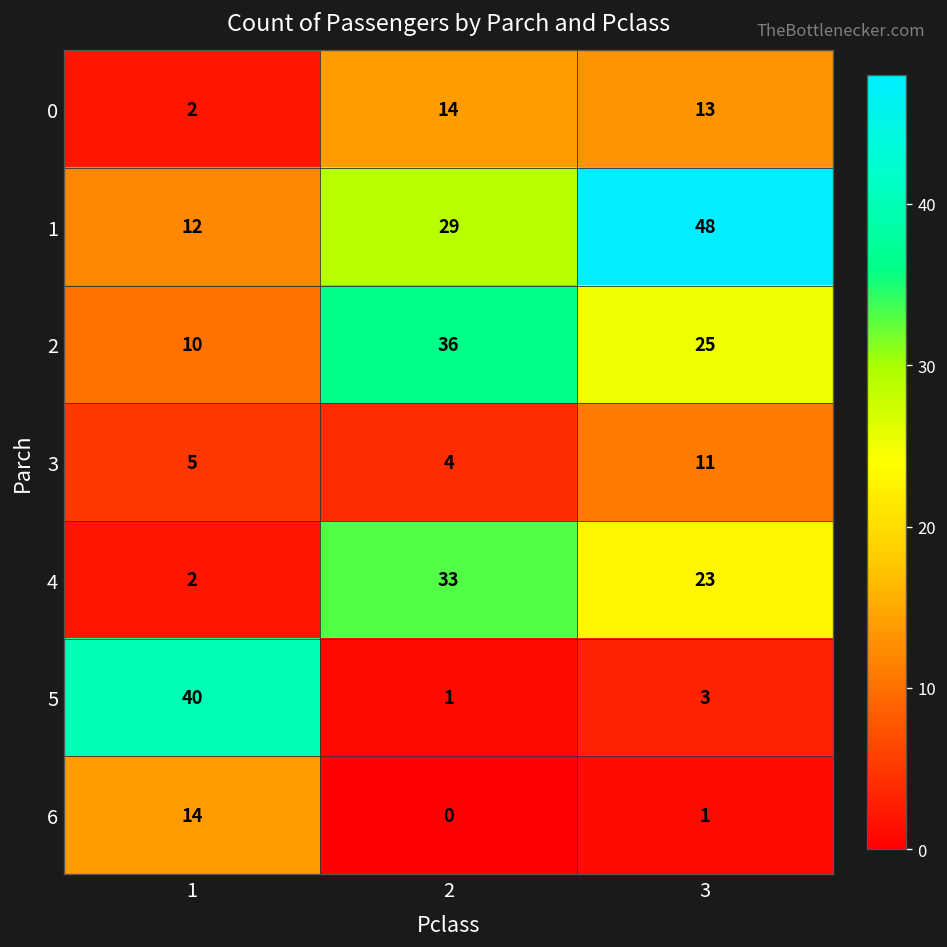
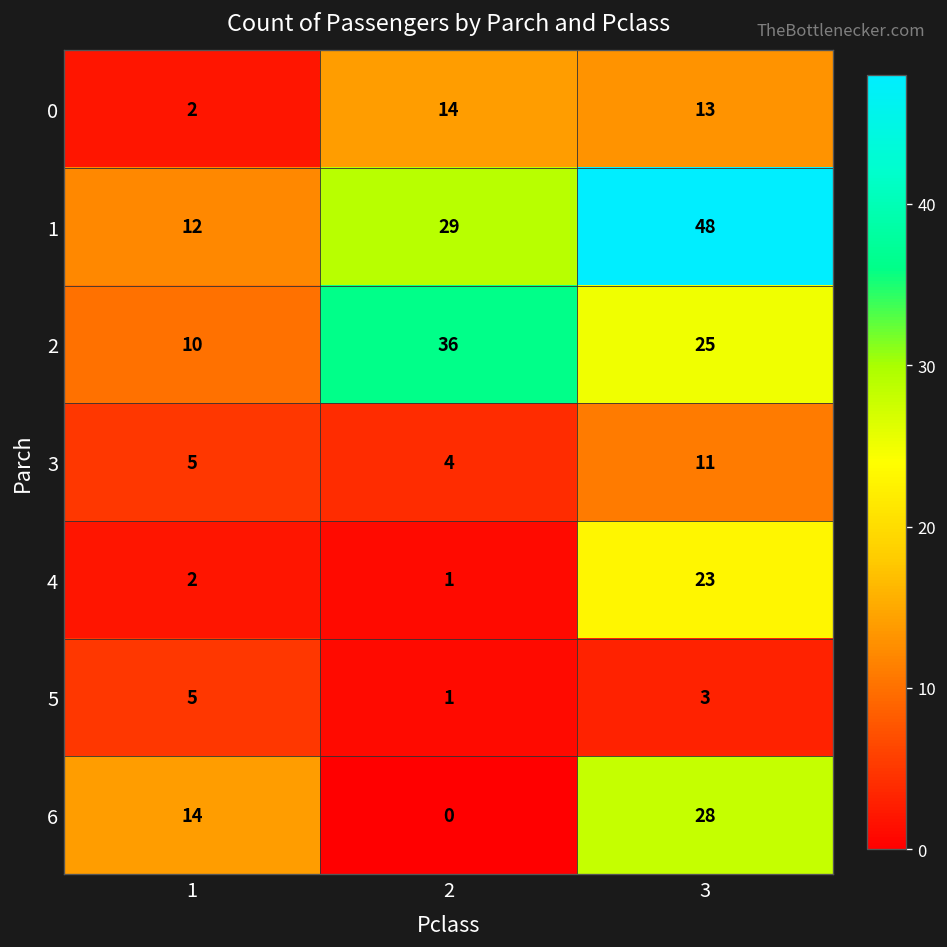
  {
    "0": {
      "1": 2,
      "2": 14,
      "3": 13
    },
    "1": {
      "1": 12,
      "2": 29,
      "3": 48
    },
    "2": {
      "1": 10,
      "2": 36,
      "3": 25
    },
    "3": {
      "1": 5,
      "2": 4,
      "3": 11
    },
    "4": {
      "1": 2,
-     "2": 33,
+     "2": 1,
      "3": 23
    },
    "5": {
-     "1": 40,
+     "1": 5,
      "2": 1,
      "3": 3
    },
    "6": {
      "1": 14,
      "2": 0,
-     "3": 1
+     "3": 28
    }
  }
